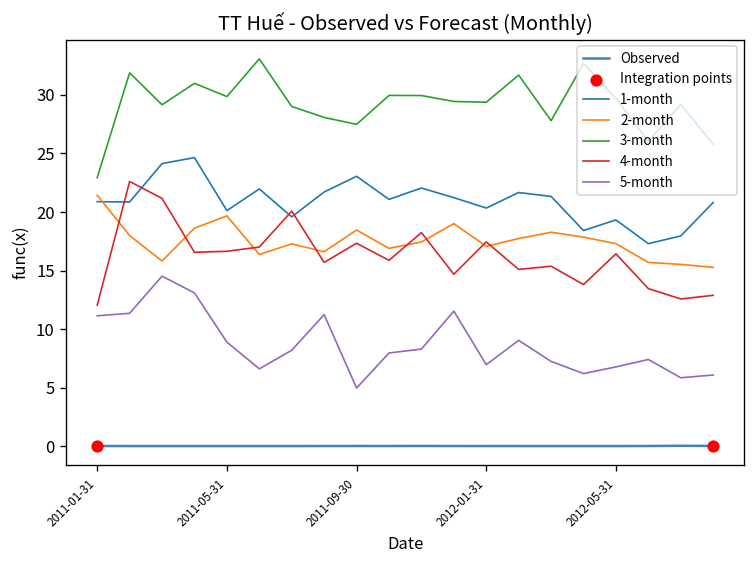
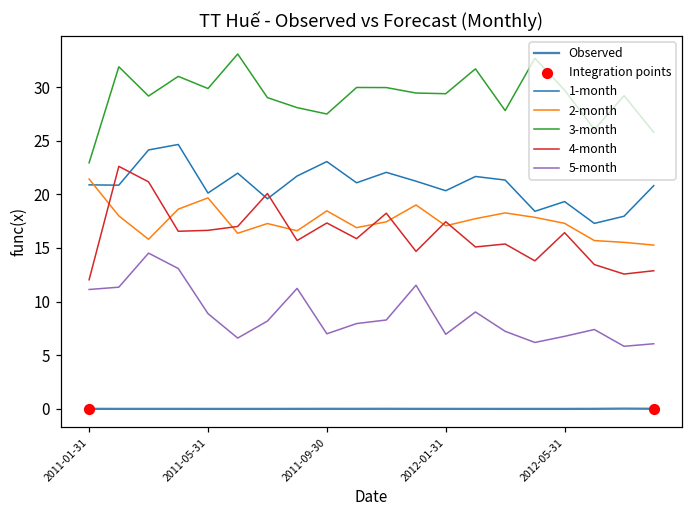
  {
    "2-month": {
      "2011-01-31": 21,
      "2011-05-31": 20,
      "2011-09-30": 18,
      "2012-01-31": 17,
      "2012-05-31": 17
    },
    "3-month": {
      "2011-01-31": 23,
      "2011-05-31": 30,
      "2011-09-30": 27,
      "2012-01-31": 29
    },
    "4-month": {
      "2011-01-31": 12,
      "2011-05-31": 17,
      "2011-09-30": 17,
      "2012-01-31": 17,
      "2012-05-31": 16
    },
    "5-month": {
      "2011-01-31": 11,
      "2011-05-31": 9,
-     "2011-09-30": 5,
+     "2011-09-30": 7,
      "2012-01-31": 7,
      "2012-05-31": 7
    }
  }
